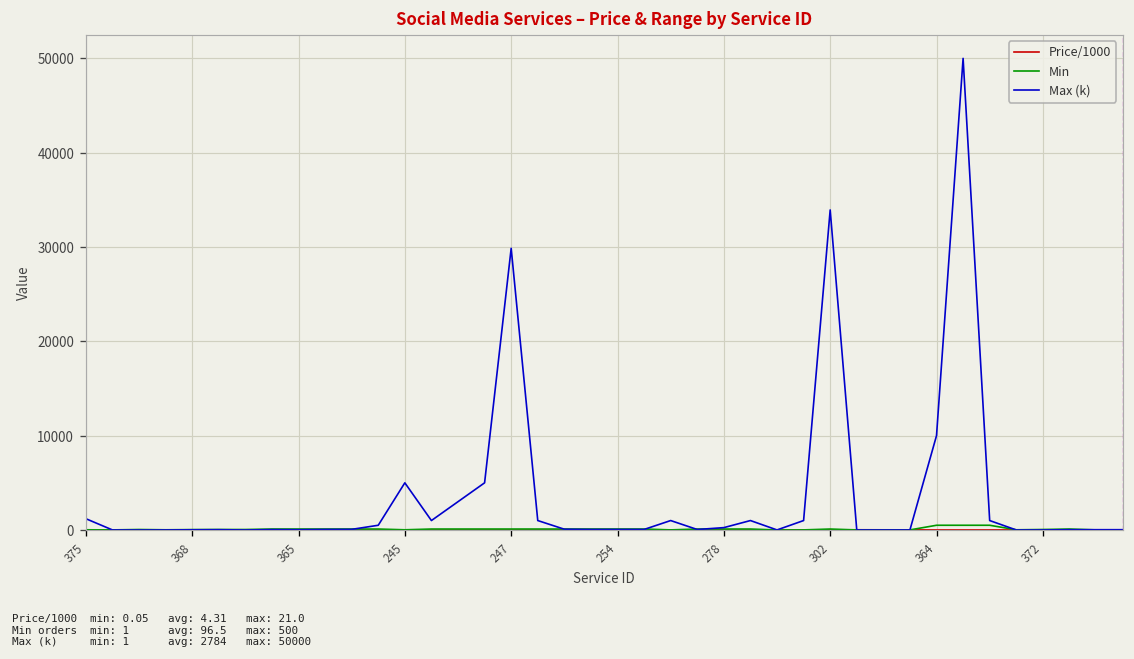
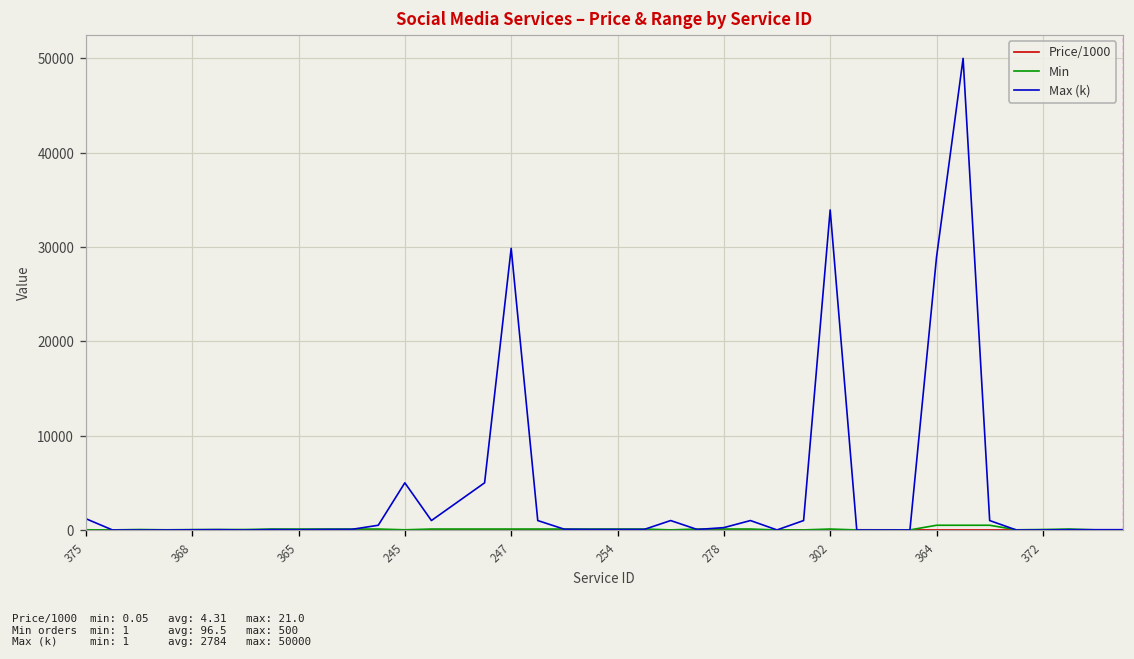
  {
    "Price/1000": {
      "364": 0
    },
    "Min": {
      "364": 1000
    },
    "Max (k)": {
      "375": 1000,
      "245": 5000,
      "247": 30000,
      "302": 34000,
-     "364": 10000
+     "364": 29000
    }
  }
